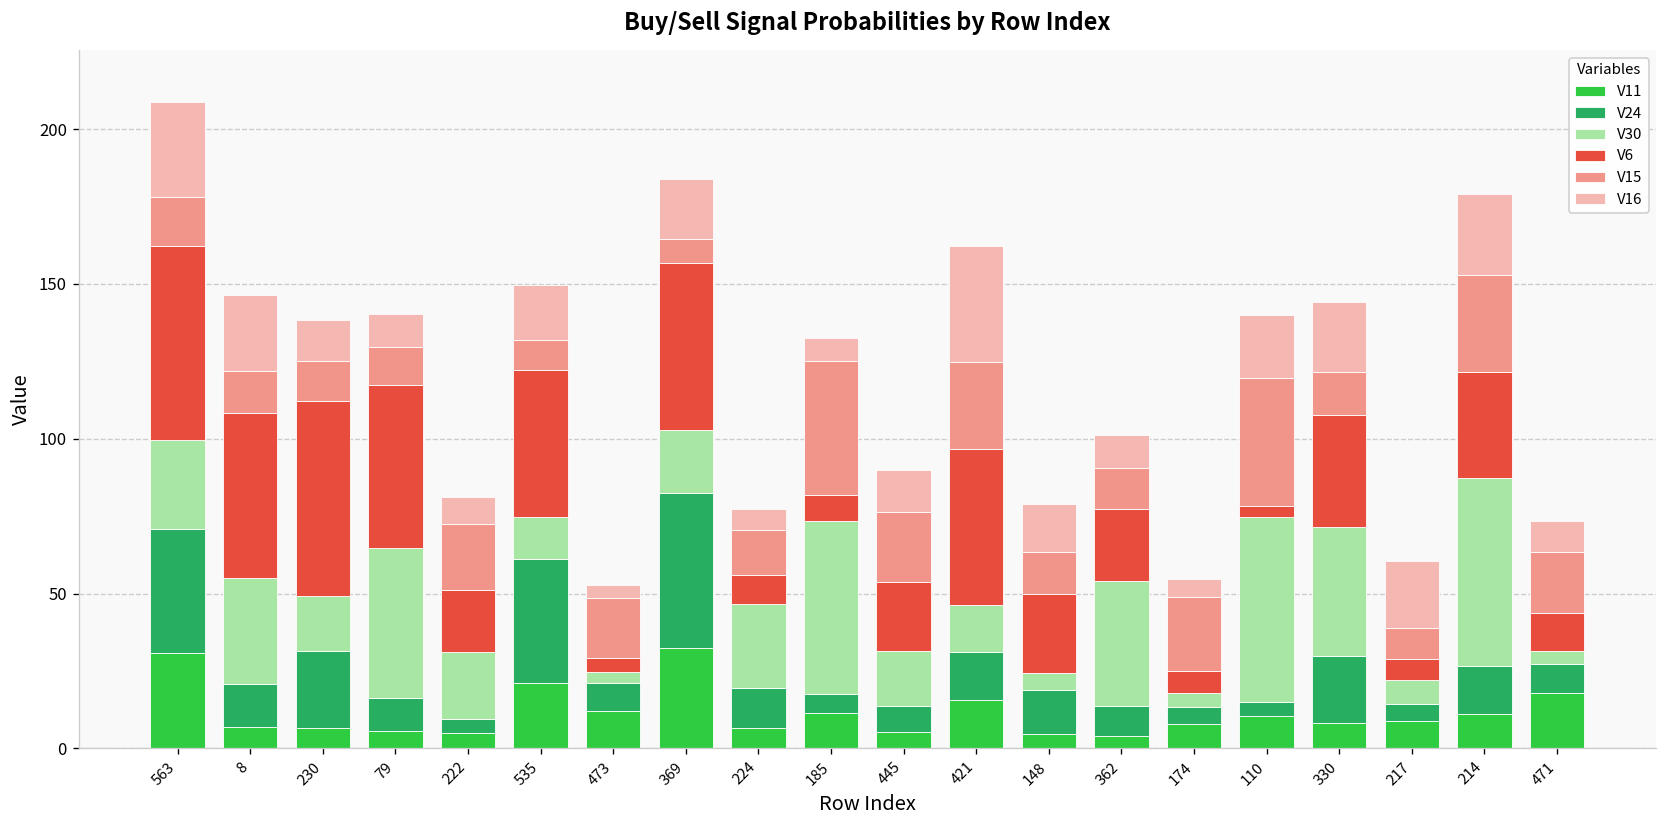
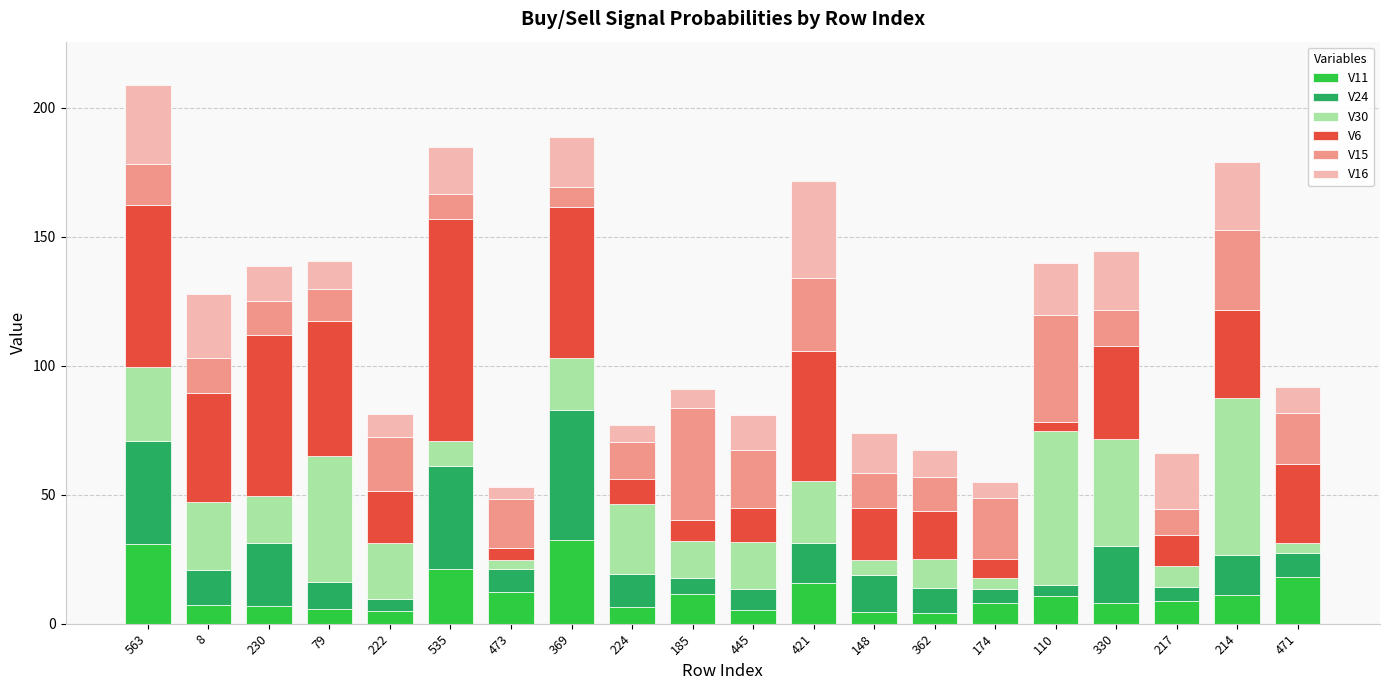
  {
    "V30": {
      "563": 29,
-     "8": 34,
+     "8": 27,
      "230": 18,
      "79": 48,
      "222": 22,
-     "535": 14,
+     "535": 10,
      "473": 4,
      "369": 20,
      "224": 27,
-     "185": 56,
+     "185": 14,
      "445": 18,
-     "421": 15,
+     "421": 24,
      "148": 6,
-     "362": 41,
+     "362": 11,
      "174": 4,
      "110": 60,
      "330": 42,
      "217": 8,
      "214": 61,
      "471": 4
    },
    "V6": {
      "563": 63,
-     "8": 53,
+     "8": 42,
      "230": 63,
      "79": 53,
      "222": 20,
-     "535": 47,
+     "535": 86,
      "473": 4,
-     "369": 54,
+     "369": 59,
      "224": 9,
      "185": 8,
-     "445": 22,
+     "445": 13,
      "421": 50,
-     "148": 25,
-     "362": 23,
+     "148": 20,
+     "362": 18,
      "174": 7,
      "110": 4,
      "330": 36,
-     "217": 7,
+     "217": 12,
      "214": 34,
-     "471": 12
+     "471": 31
    }
  }
